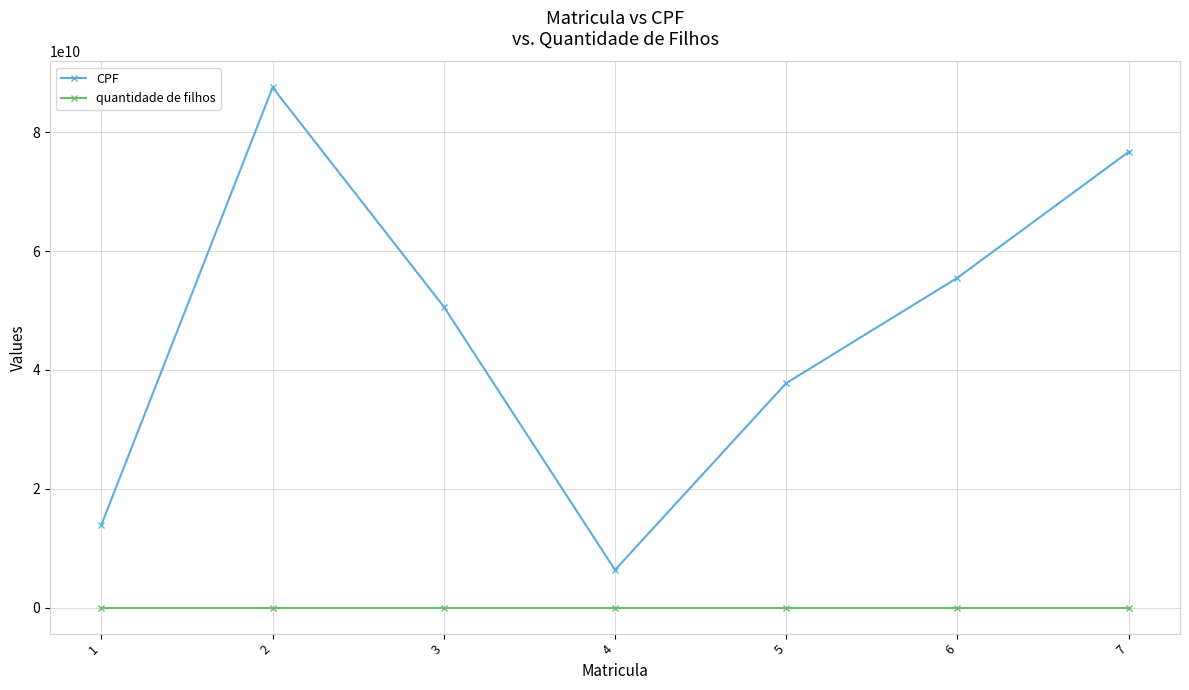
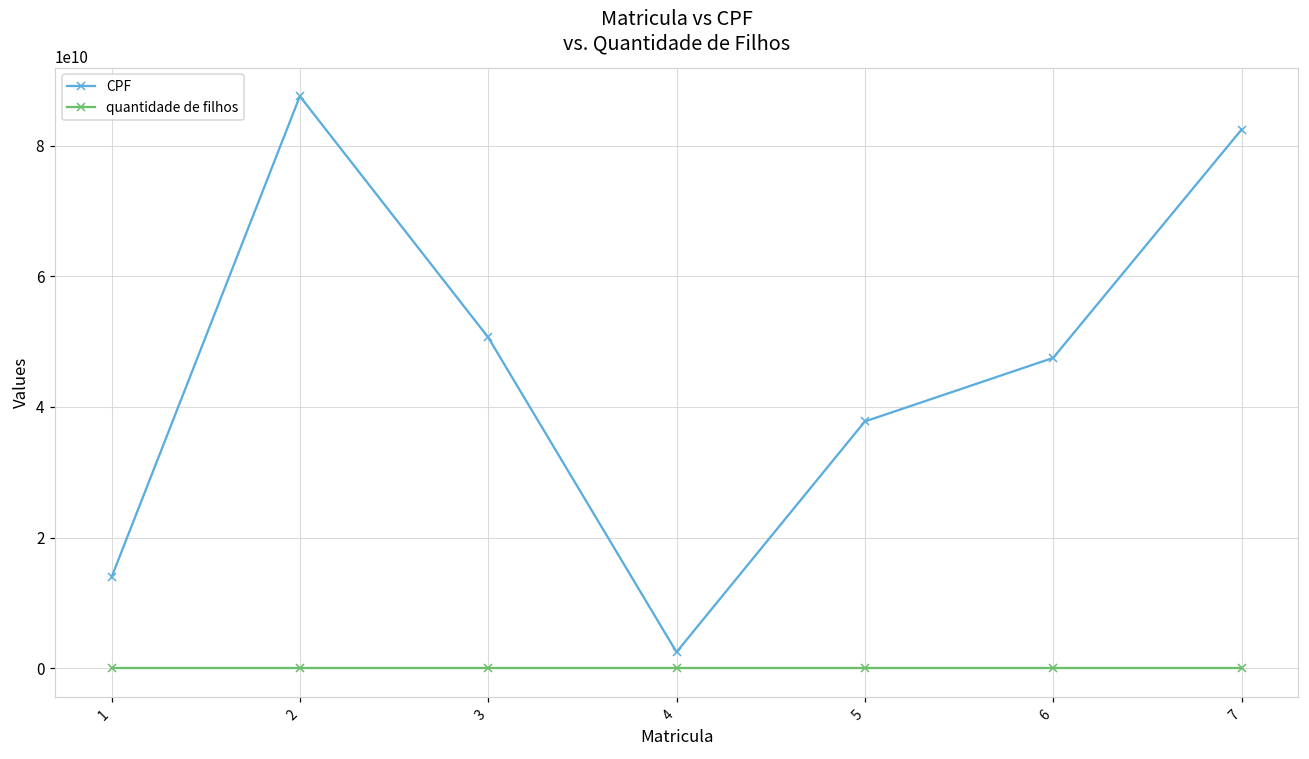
  {
    "CPF": {
      "1": 14000000000,
      "2": 88000000000,
      "3": 51000000000,
-     "4": 6000000000,
+     "4": 2000000000,
      "5": 38000000000,
-     "6": 56000000000,
-     "7": 77000000000
+     "6": 48000000000,
+     "7": 82000000000
    },
    "quantidade de filhos": {
      "1": 0,
      "2": 0,
      "3": 0,
      "4": 0,
      "5": 0,
      "6": 0,
      "7": 0
    }
  }
